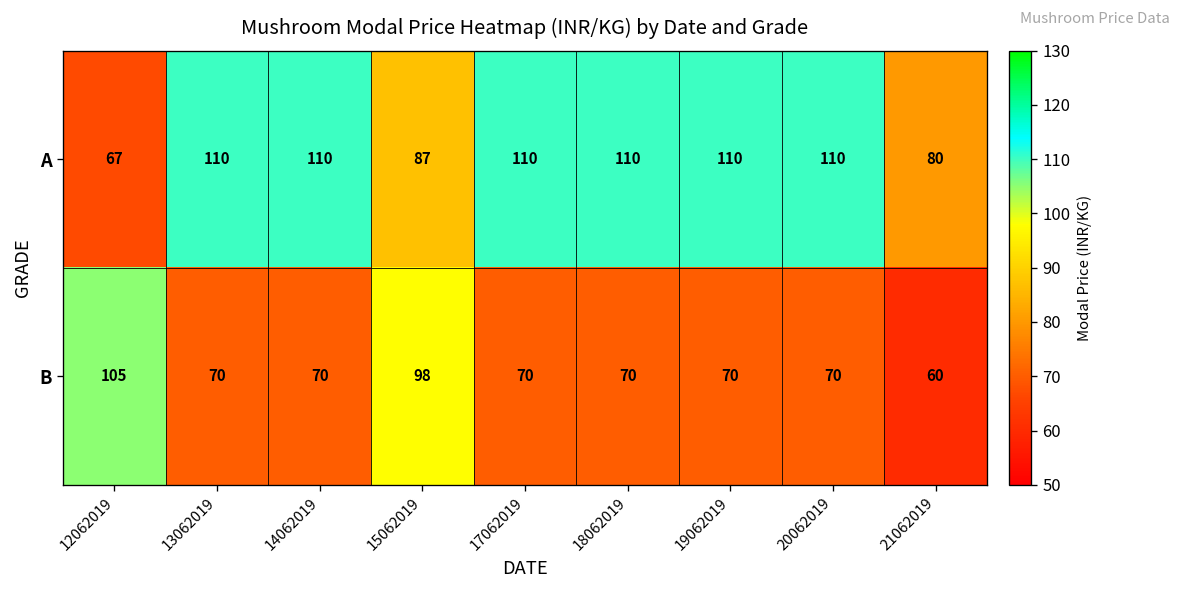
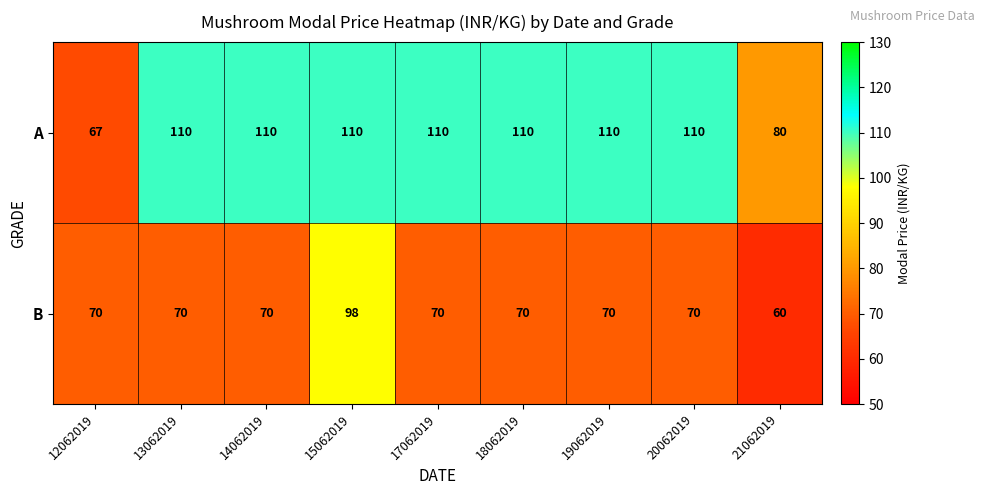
  {
    "A": {
      "12062019": 67,
      "13062019": 110,
      "14062019": 110,
-     "15062019": 87,
+     "15062019": 110,
      "17062019": 110,
      "18062019": 110,
      "19062019": 110,
      "20062019": 110,
      "21062019": 80
    },
    "B": {
-     "12062019": 105,
+     "12062019": 70,
      "13062019": 70,
      "14062019": 70,
      "15062019": 98,
      "17062019": 70,
      "18062019": 70,
      "19062019": 70,
      "20062019": 70,
      "21062019": 60
    }
  }
